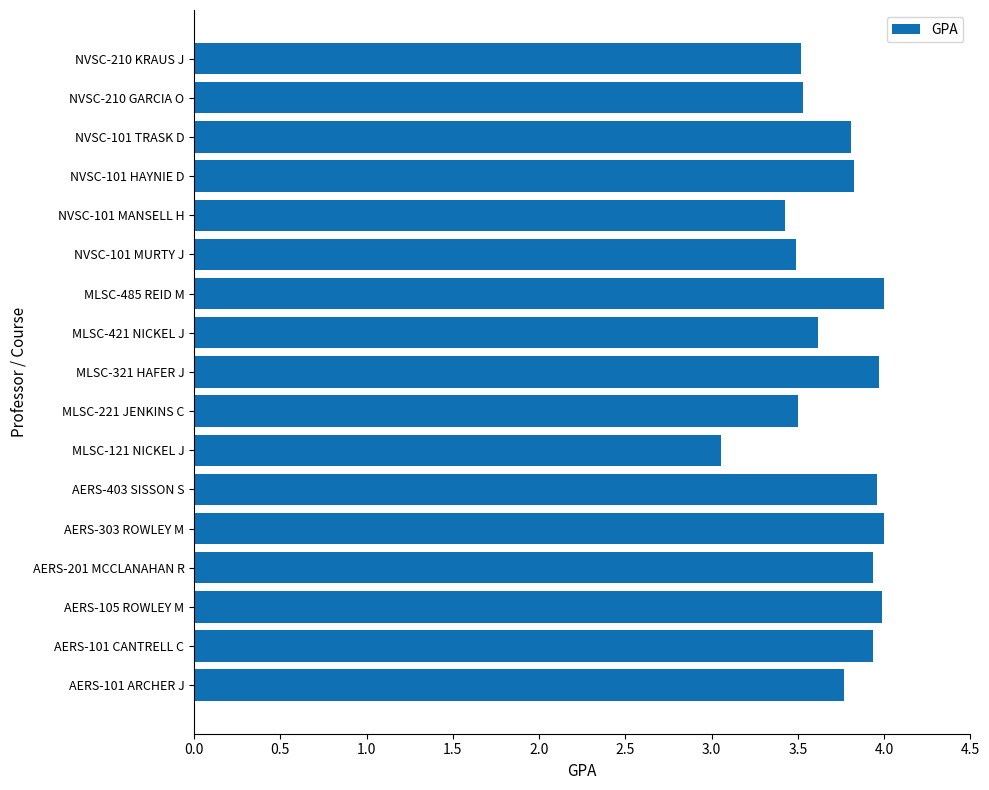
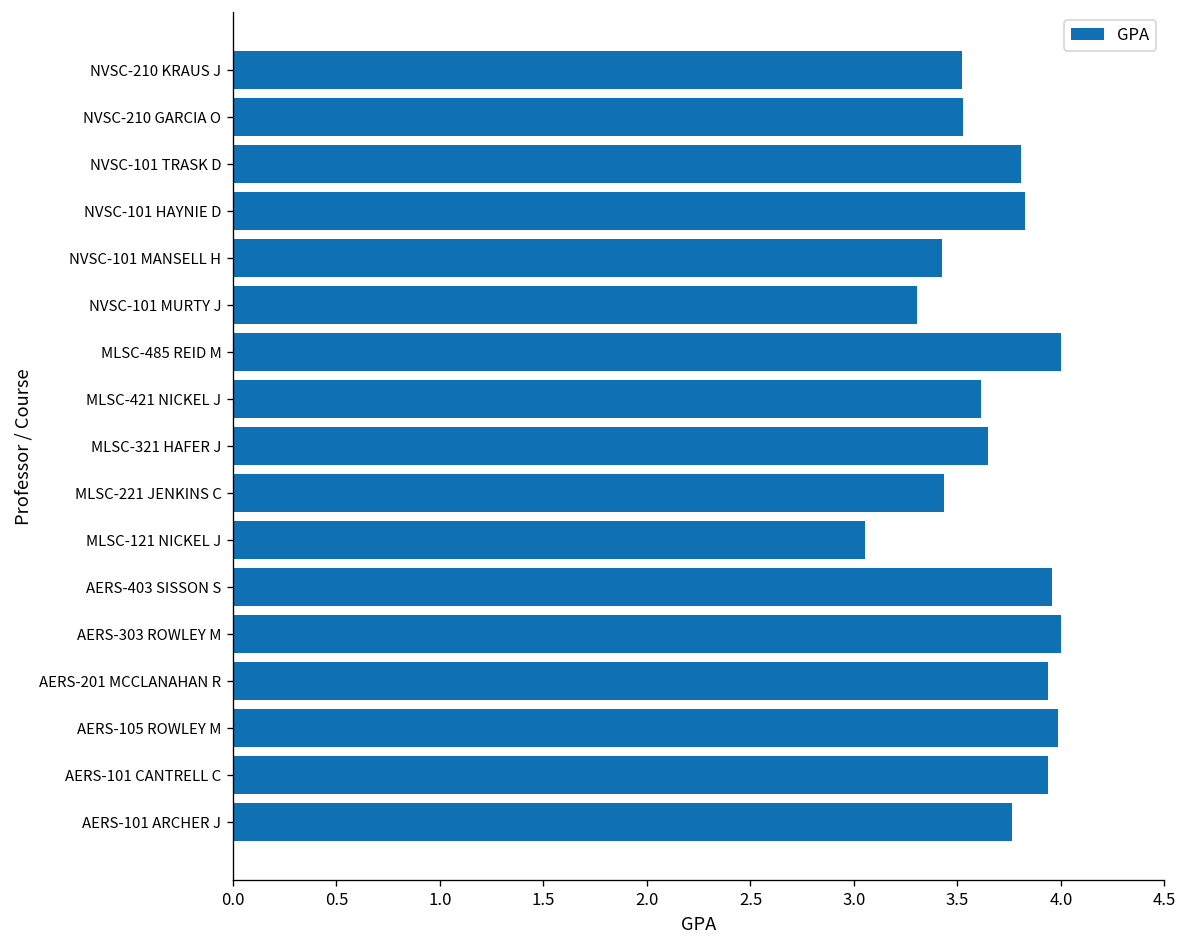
  {
    "NVSC-210 KRAUS J": 3.52,
    "NVSC-210 GARCIA O": 3.53,
    "NVSC-101 TRASK D": 3.81,
    "NVSC-101 HAYNIE D": 3.83,
    "NVSC-101 MANSELL H": 3.43,
-   "NVSC-101 MURTY J": 3.49,
+   "NVSC-101 MURTY J": 3.30,
    "MLSC-485 REID M": 4.00,
    "MLSC-421 NICKEL J": 3.62,
-   "MLSC-321 HAFER J": 3.97,
-   "MLSC-221 JENKINS C": 3.50,
+   "MLSC-321 HAFER J": 3.65,
+   "MLSC-221 JENKINS C": 3.43,
    "MLSC-121 NICKEL J": 3.06,
    "AERS-403 SISSON S": 3.96,
    "AERS-303 ROWLEY M": 4.00,
    "AERS-201 MCCLANAHAN R": 3.94,
    "AERS-105 ROWLEY M": 3.99,
    "AERS-101 CANTRELL C": 3.94,
    "AERS-101 ARCHER J": 3.77
  }
